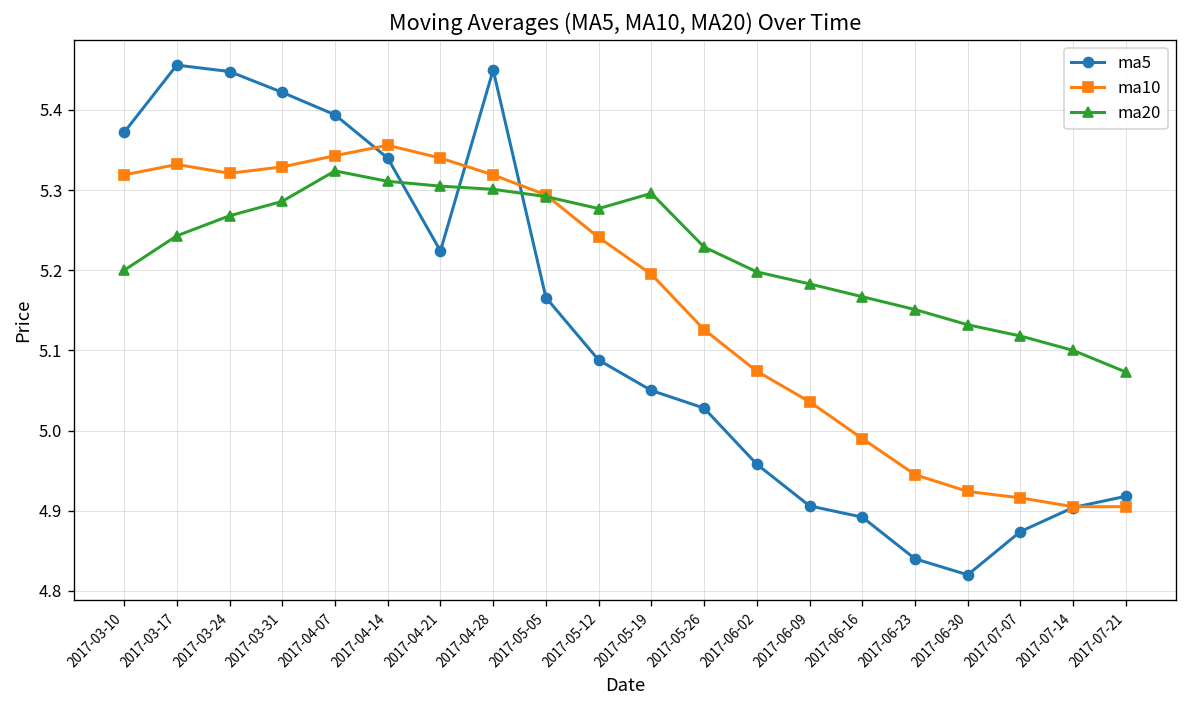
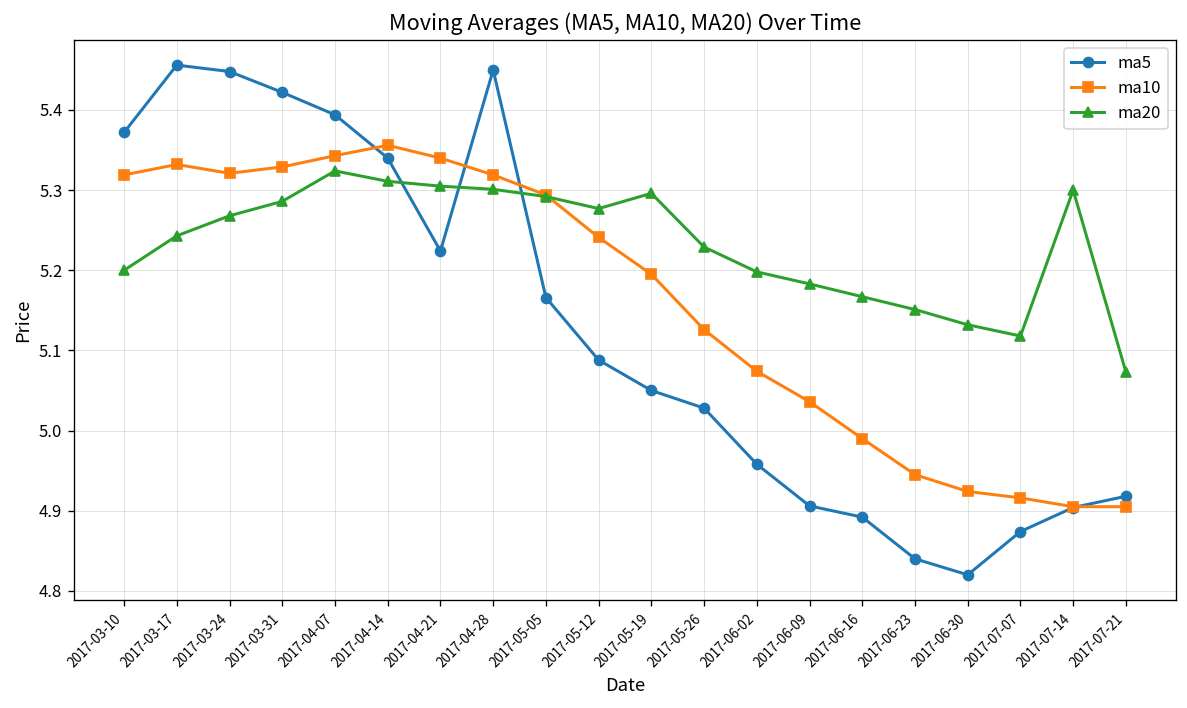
  {
    "ma5": {
      "2017-03-10": 5.37,
      "2017-03-17": 5.46,
      "2017-03-24": 5.45,
      "2017-03-31": 5.42,
      "2017-04-07": 5.39,
      "2017-04-14": 5.34,
      "2017-04-21": 5.22,
      "2017-04-28": 5.45,
      "2017-05-05": 5.17,
      "2017-05-12": 5.09,
      "2017-05-19": 5.05,
      "2017-05-26": 5.03,
      "2017-06-02": 4.96,
      "2017-06-09": 4.91,
      "2017-06-16": 4.89,
      "2017-06-23": 4.84,
      "2017-06-30": 4.82,
      "2017-07-07": 4.87,
      "2017-07-21": 4.92
    },
    "ma10": {
      "2017-03-10": 5.32,
      "2017-03-17": 5.33,
      "2017-03-24": 5.32,
      "2017-03-31": 5.33,
      "2017-04-07": 5.34,
      "2017-04-14": 5.36,
      "2017-04-21": 5.34,
      "2017-04-28": 5.32,
      "2017-05-12": 5.24,
      "2017-05-19": 5.20,
      "2017-05-26": 5.13,
      "2017-06-02": 5.07,
      "2017-06-09": 5.04,
      "2017-06-16": 4.99,
      "2017-06-23": 4.95,
      "2017-06-30": 4.92,
      "2017-07-07": 4.92,
      "2017-07-21": 4.91
    },
    "ma20": {
      "2017-03-10": 5.2,
      "2017-03-17": 5.24,
      "2017-03-24": 5.27,
      "2017-03-31": 5.29,
      "2017-04-07": 5.32,
      "2017-04-14": 5.31,
      "2017-04-21": 5.31,
      "2017-04-28": 5.3,
      "2017-05-12": 5.28,
      "2017-05-19": 5.30,
      "2017-05-26": 5.23,
      "2017-06-02": 5.2,
      "2017-06-09": 5.18,
      "2017-06-16": 5.17,
      "2017-06-23": 5.15,
      "2017-06-30": 5.13,
      "2017-07-07": 5.12,
-     "2017-07-14": 5.1,
+     "2017-07-14": 5.3,
      "2017-07-21": 5.07
    }
  }
